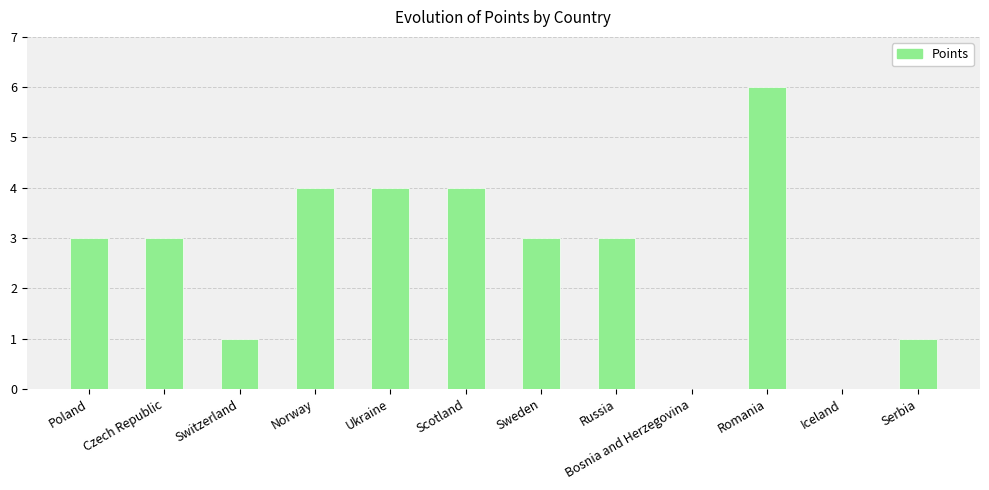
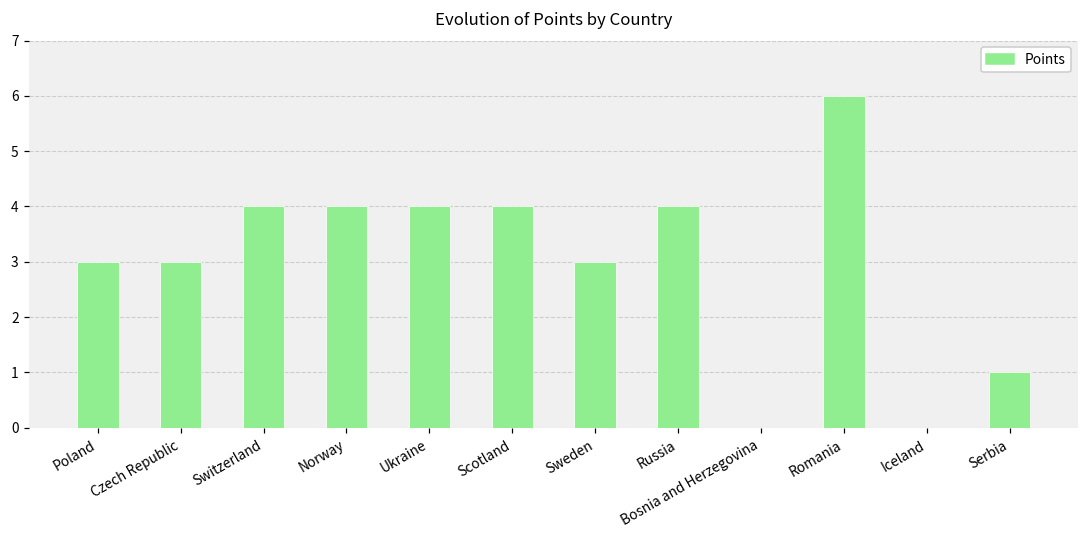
  {
    "Poland": 3,
    "Czech Republic": 3,
-   "Switzerland": 1,
+   "Switzerland": 4,
    "Norway": 4,
    "Ukraine": 4,
    "Scotland": 4,
    "Sweden": 3,
-   "Russia": 3,
+   "Russia": 4,
    "Bosnia and Herzegovina": 0,
    "Romania": 6,
    "Iceland": 0,
    "Serbia": 1
  }
